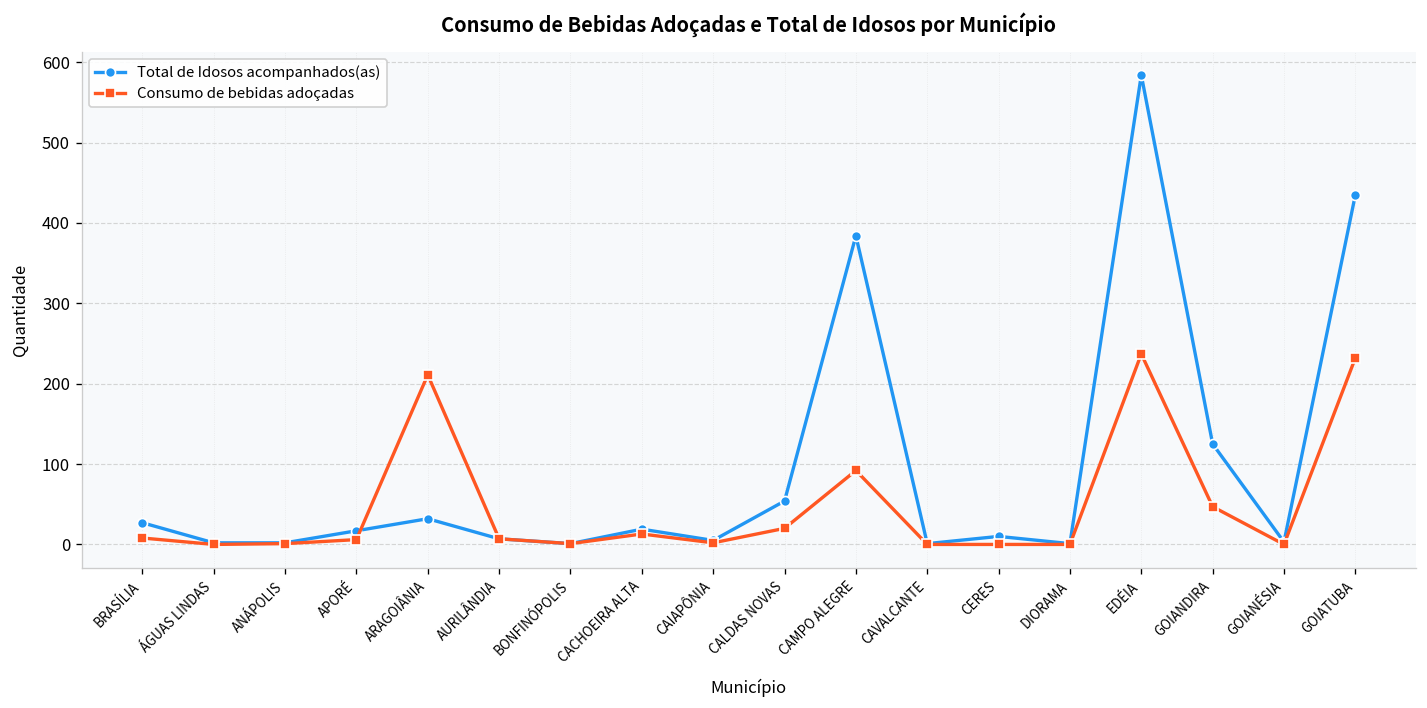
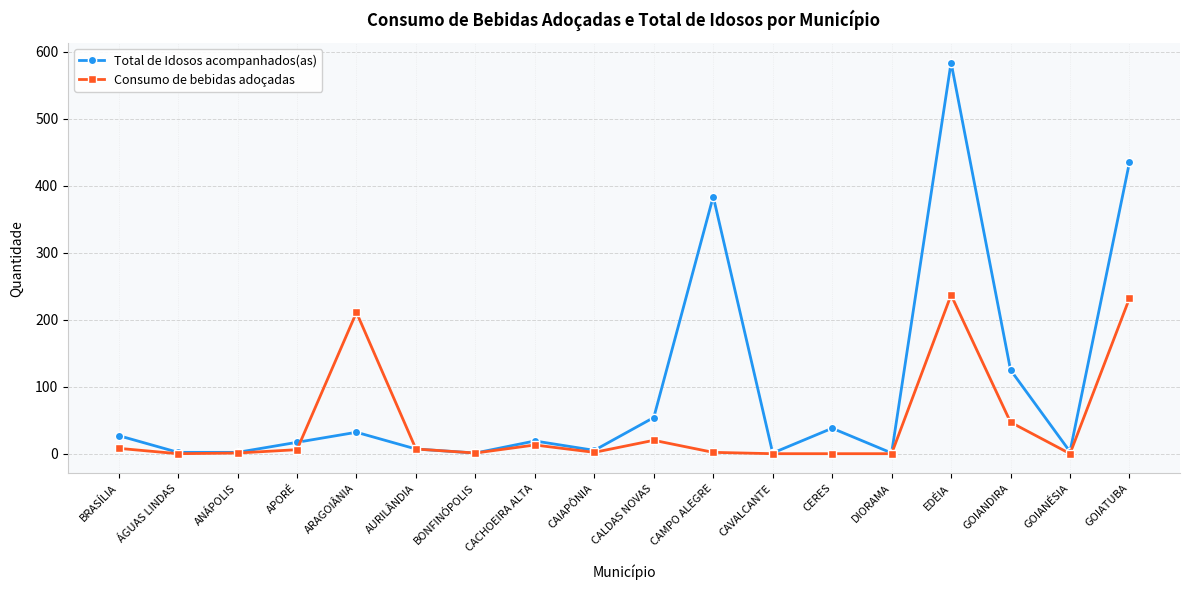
  {
    "Total de Idosos acompanhados(as)": {
      "BRASÍLIA": 30,
      "APORÉ": 20,
      "ARAGOIÂNIA": 30,
      "CACHOEIRA ALTA": 20,
      "CALDAS NOVAS": 50,
      "CAMPO ALEGRE": 380,
-     "CERES": 10,
+     "CERES": 40,
      "EDÉIA": 580,
      "GOIANDIRA": 130,
      "GOIATUBA": 440
    },
    "Consumo de bebidas adoçadas": {
      "BRASÍLIA": 10,
      "APORÉ": 10,
      "ARAGOIÂNIA": 210,
      "CACHOEIRA ALTA": 10,
      "CALDAS NOVAS": 20,
-     "CAMPO ALEGRE": 90,
+     "CAMPO ALEGRE": 0,
      "CERES": 0,
      "EDÉIA": 240,
      "GOIANDIRA": 50,
      "GOIATUBA": 230
    }
  }
